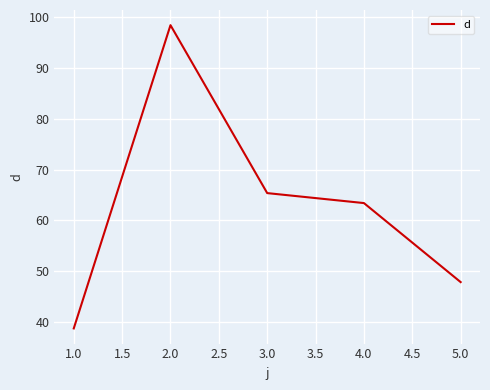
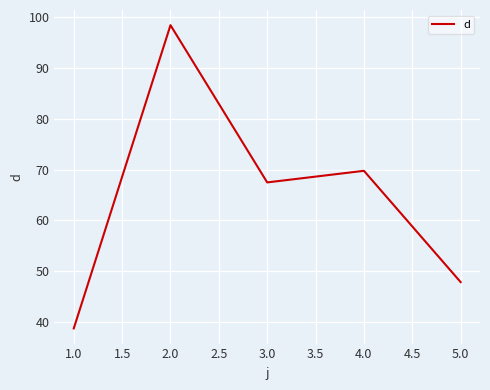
  {
    "1.0": 39,
    "2.0": 98,
-   "3.0": 65,
-   "4.0": 63,
+   "3.0": 67,
+   "4.0": 70,
    "5.0": 48
  }
